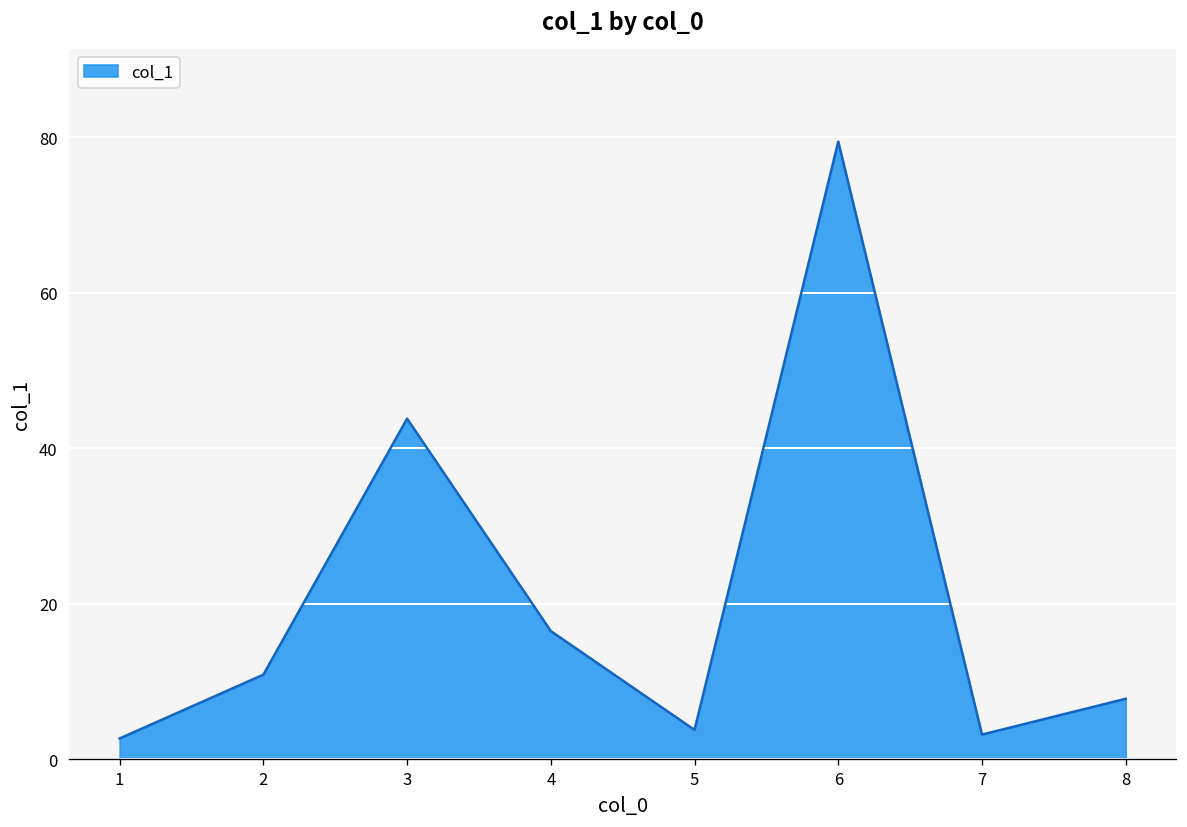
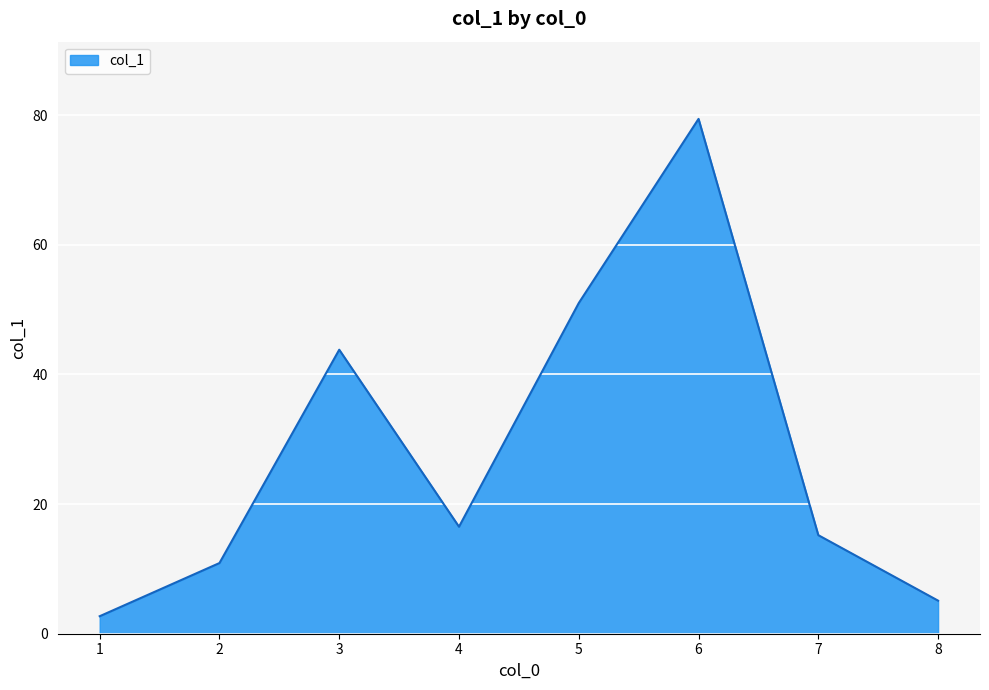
  {
    "1": 3,
    "2": 11,
    "3": 44,
    "4": 17,
-   "5": 4,
+   "5": 51,
    "6": 79,
-   "7": 3,
-   "8": 8
+   "7": 15,
+   "8": 5
  }
